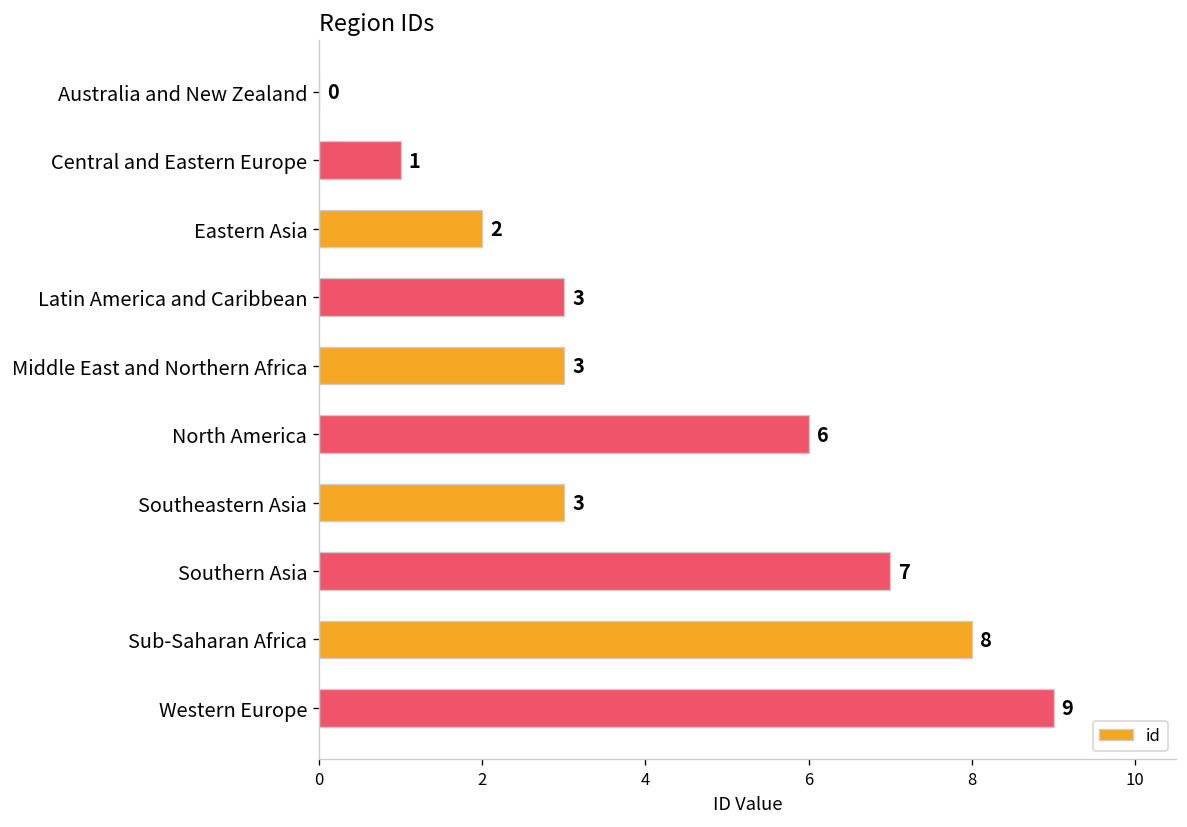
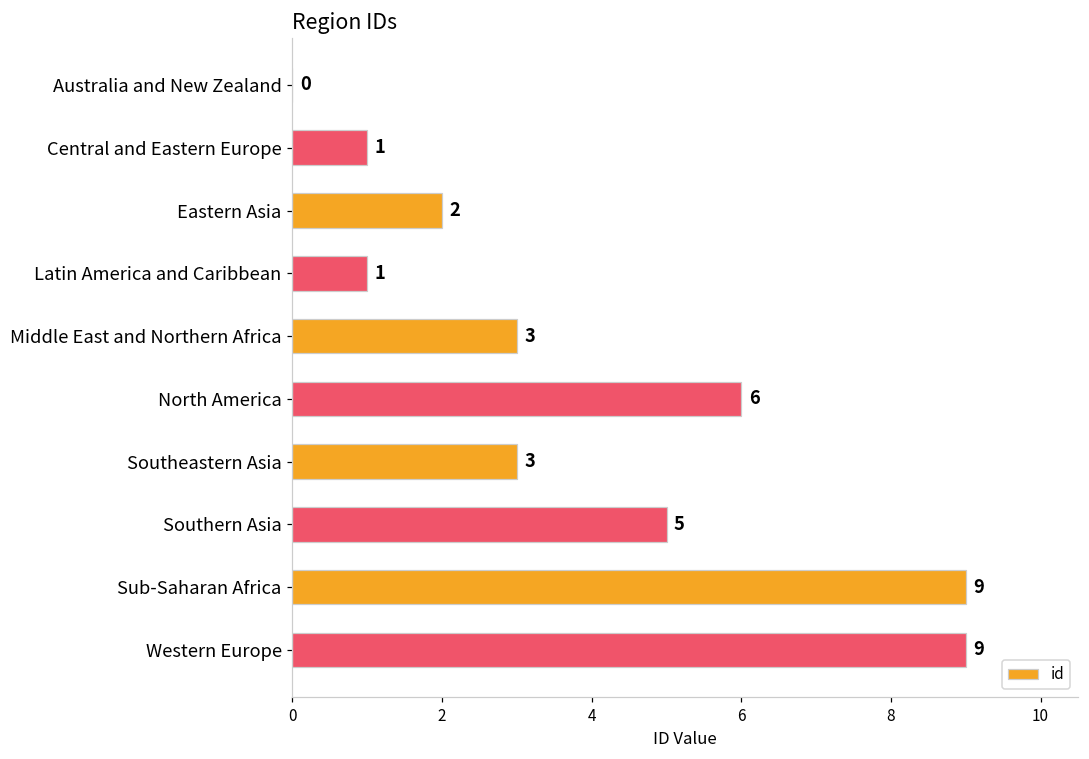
  {
    "Australia and New Zealand": 0,
    "Central and Eastern Europe": 1,
    "Eastern Asia": 2,
-   "Latin America and Caribbean": 3,
+   "Latin America and Caribbean": 1,
    "Middle East and Northern Africa": 3,
    "North America": 6,
    "Southeastern Asia": 3,
-   "Southern Asia": 7,
-   "Sub-Saharan Africa": 8,
+   "Southern Asia": 5,
+   "Sub-Saharan Africa": 9,
    "Western Europe": 9
  }
